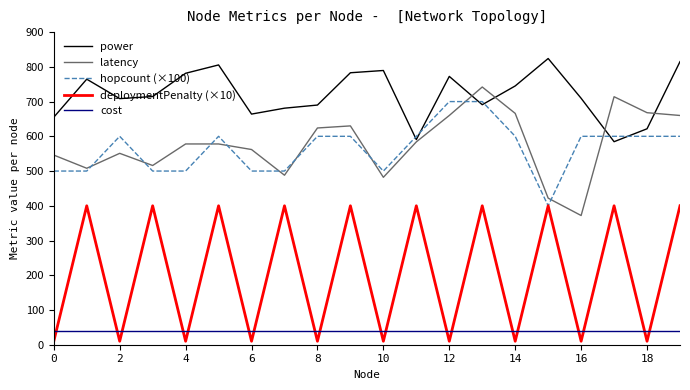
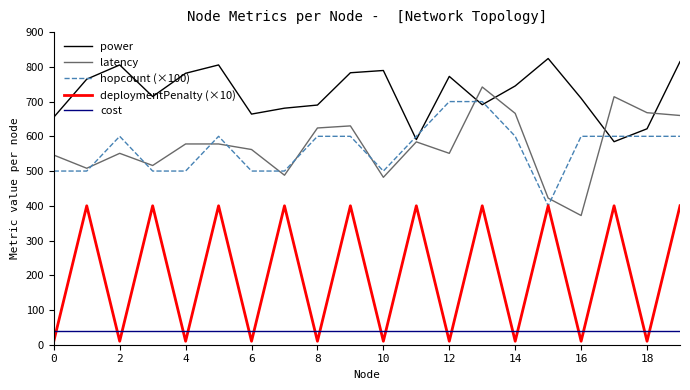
  {
    "power": {
      "0": 660,
-     "2": 710,
+     "2": 810,
      "4": 780,
      "6": 660,
      "8": 690,
      "10": 790,
      "12": 770,
      "14": 750,
      "16": 710,
      "18": 620
    },
    "latency": {
      "0": 550,
      "2": 550,
      "4": 580,
      "6": 560,
      "8": 620,
      "10": 480,
-     "12": 660,
+     "12": 550,
      "14": 670,
      "16": 370,
      "18": 670
    },
    "hopcount (×100)": {
      "0": 500,
      "2": 600,
      "4": 500,
      "6": 500,
      "8": 600,
      "10": 500,
      "12": 700,
      "14": 600,
      "16": 600,
      "18": 600
    },
    "deploymentPenalty (×10)": {
      "0": 10,
      "2": 10,
      "4": 10,
      "6": 10,
      "8": 10,
      "10": 10,
      "12": 10,
      "14": 10,
      "16": 10,
      "18": 10
    },
    "cost": {
      "0": 40,
      "2": 40,
      "4": 40,
      "6": 40,
      "8": 40,
      "10": 40,
      "12": 40,
      "14": 40,
      "16": 40,
      "18": 40
    }
  }
